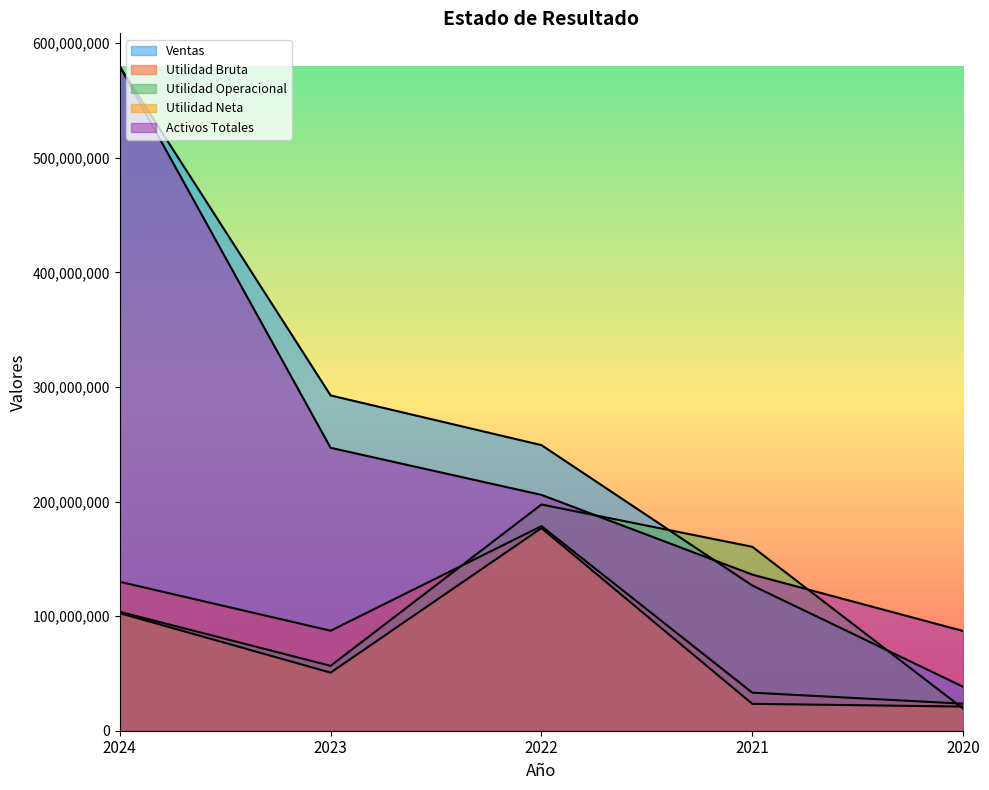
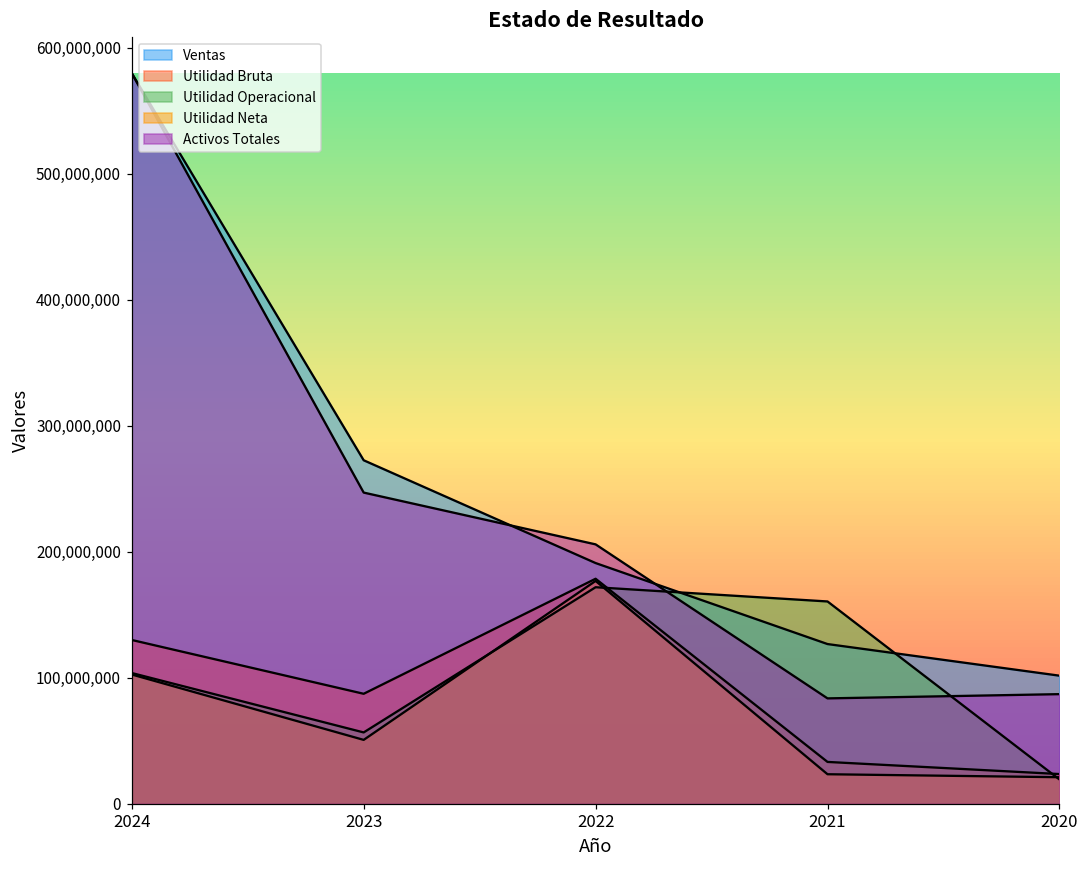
  {
    "Ventas": {
-     "2023": "293,000,000",
-     "2022": "249,000,000",
+     "2023": "273,000,000",
+     "2022": "191,000,000",
      "2021": "127,000,000",
-     "2020": "38,000,000"
+     "2020": "102,000,000"
    },
    "Utilidad Operacional": {
      "2023": "57,000,000",
-     "2022": "197,000,000",
+     "2022": "172,000,000",
      "2021": "161,000,000"
    },
    "Activos Totales": {
      "2023": "247,000,000",
      "2022": "206,000,000",
-     "2021": "136,000,000",
+     "2021": "84,000,000",
      "2020": "87,000,000"
    }
  }
